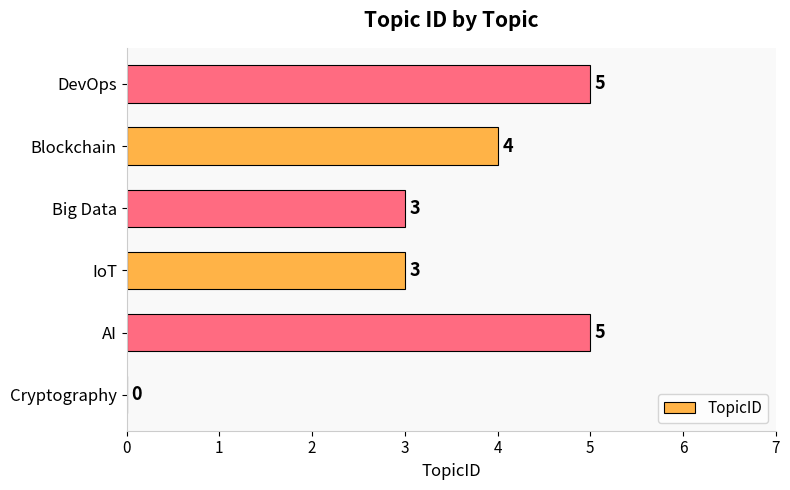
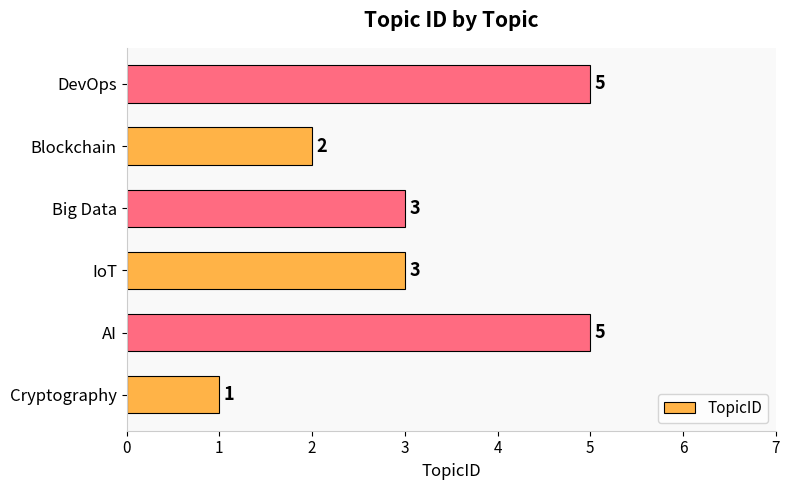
  {
    "DevOps": 5,
-   "Blockchain": 4,
+   "Blockchain": 2,
    "Big Data": 3,
    "IoT": 3,
    "AI": 5,
-   "Cryptography": 0
+   "Cryptography": 1
  }
